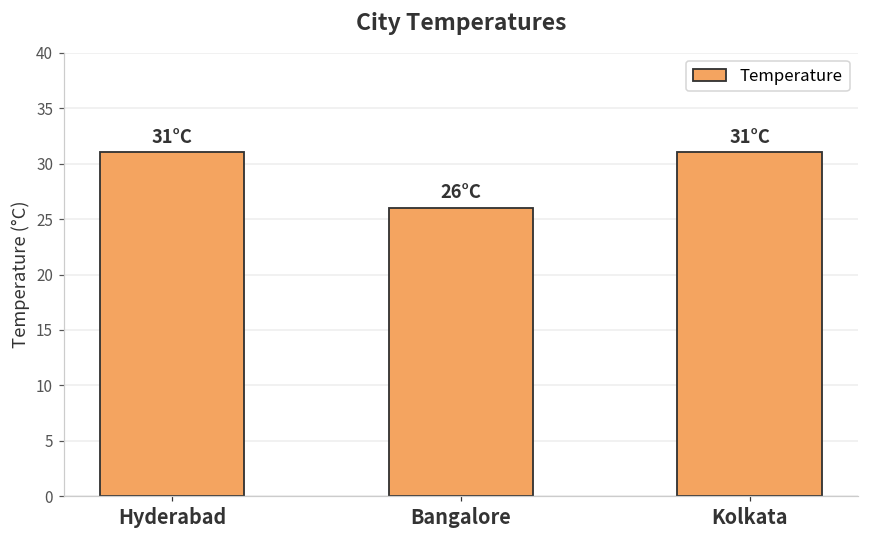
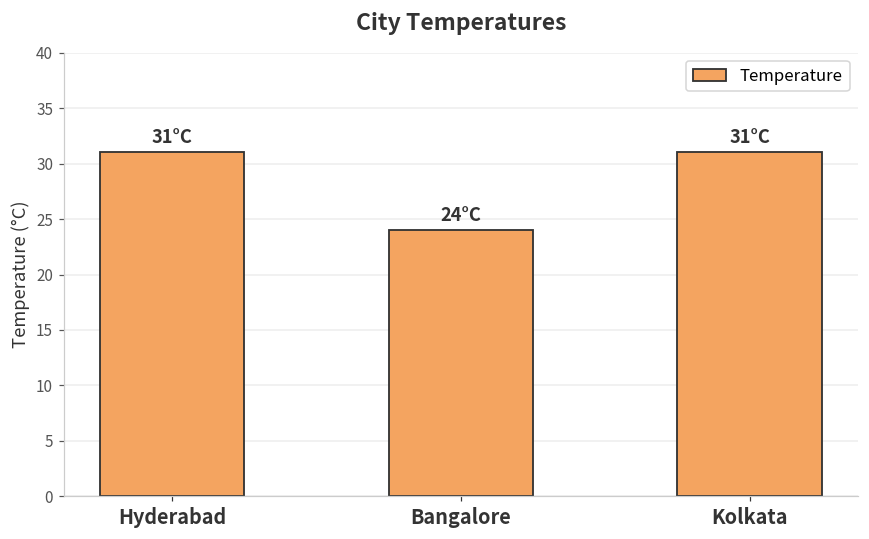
  {
    "Hyderabad": "31°C",
-   "Bangalore": "26°C",
+   "Bangalore": "24°C",
    "Kolkata": "31°C"
  }
